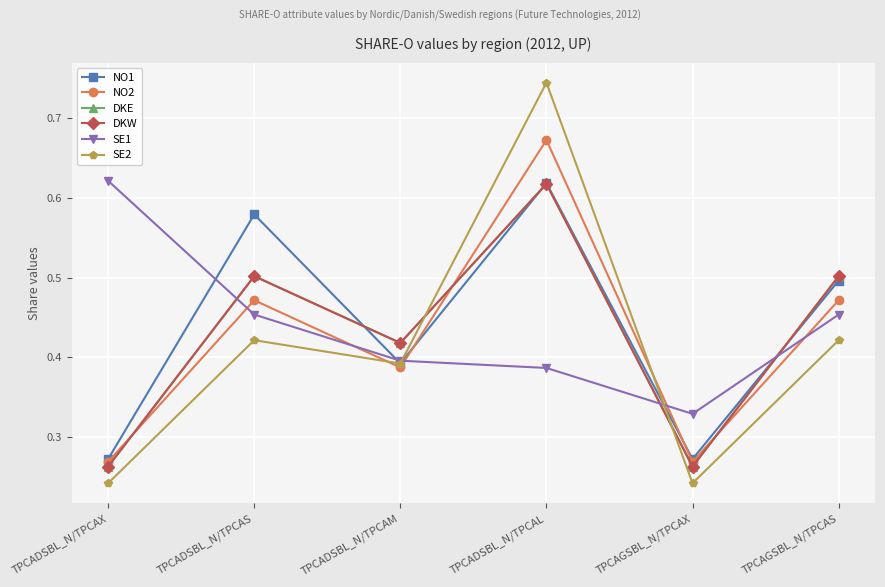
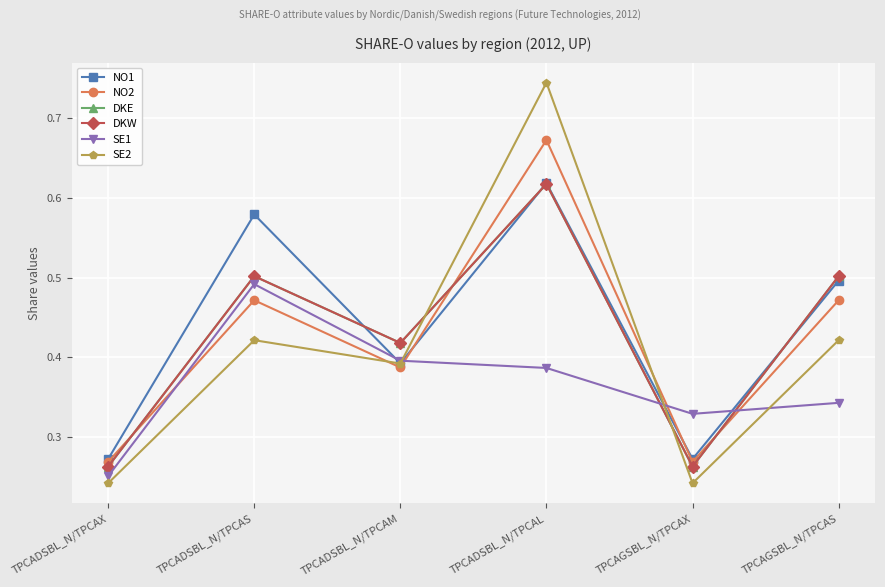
  {
    "NO1": {
      "TPCADSBL_N/TPCAX": 0.27,
      "TPCADSBL_N/TPCAS": 0.58,
      "TPCAGSBL_N/TPCAX": 0.27,
      "TPCAGSBL_N/TPCAS": 0.50
    },
    "SE1": {
-     "TPCADSBL_N/TPCAX": 0.62,
-     "TPCADSBL_N/TPCAS": 0.45,
+     "TPCADSBL_N/TPCAX": 0.25,
+     "TPCADSBL_N/TPCAS": 0.49,
      "TPCADSBL_N/TPCAM": 0.40,
      "TPCADSBL_N/TPCAL": 0.39,
      "TPCAGSBL_N/TPCAX": 0.33,
-     "TPCAGSBL_N/TPCAS": 0.45
+     "TPCAGSBL_N/TPCAS": 0.34
    }
  }
